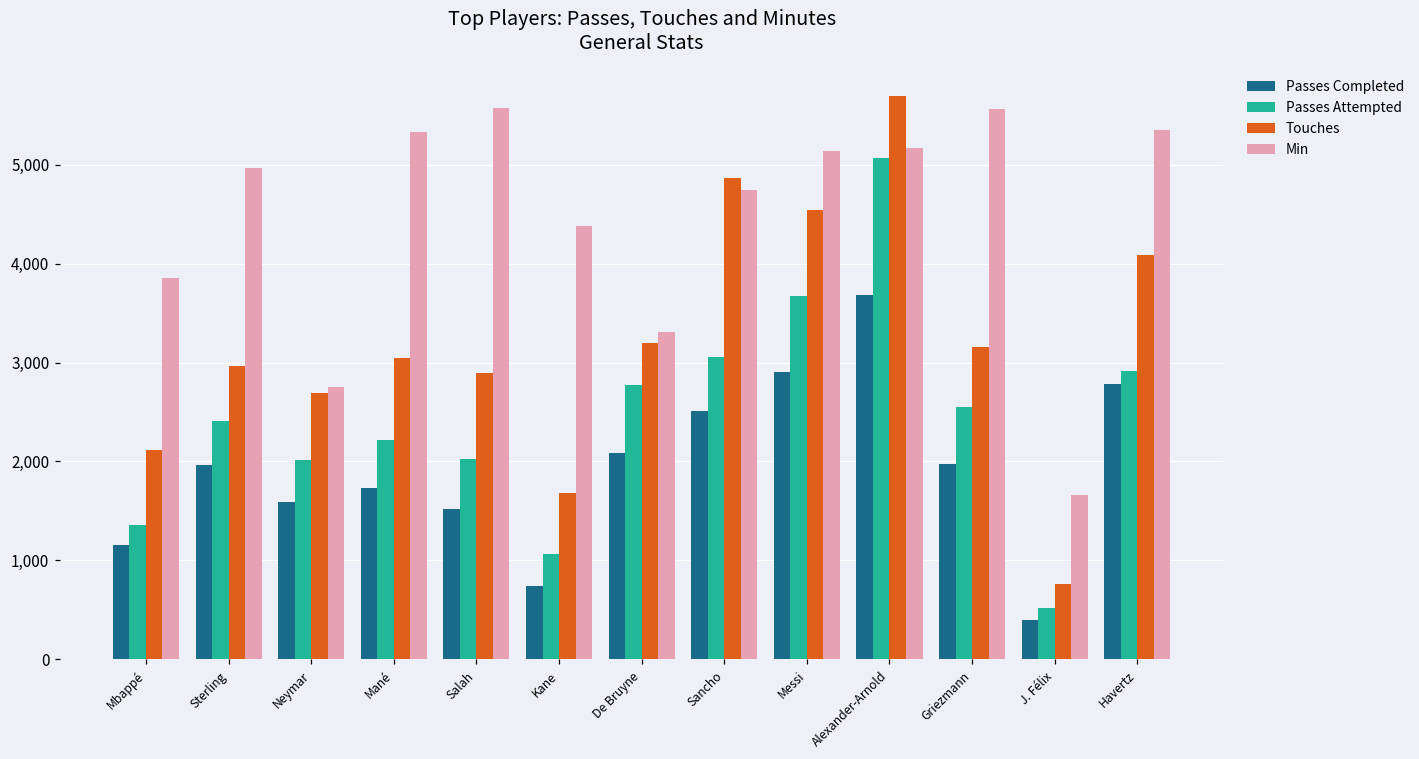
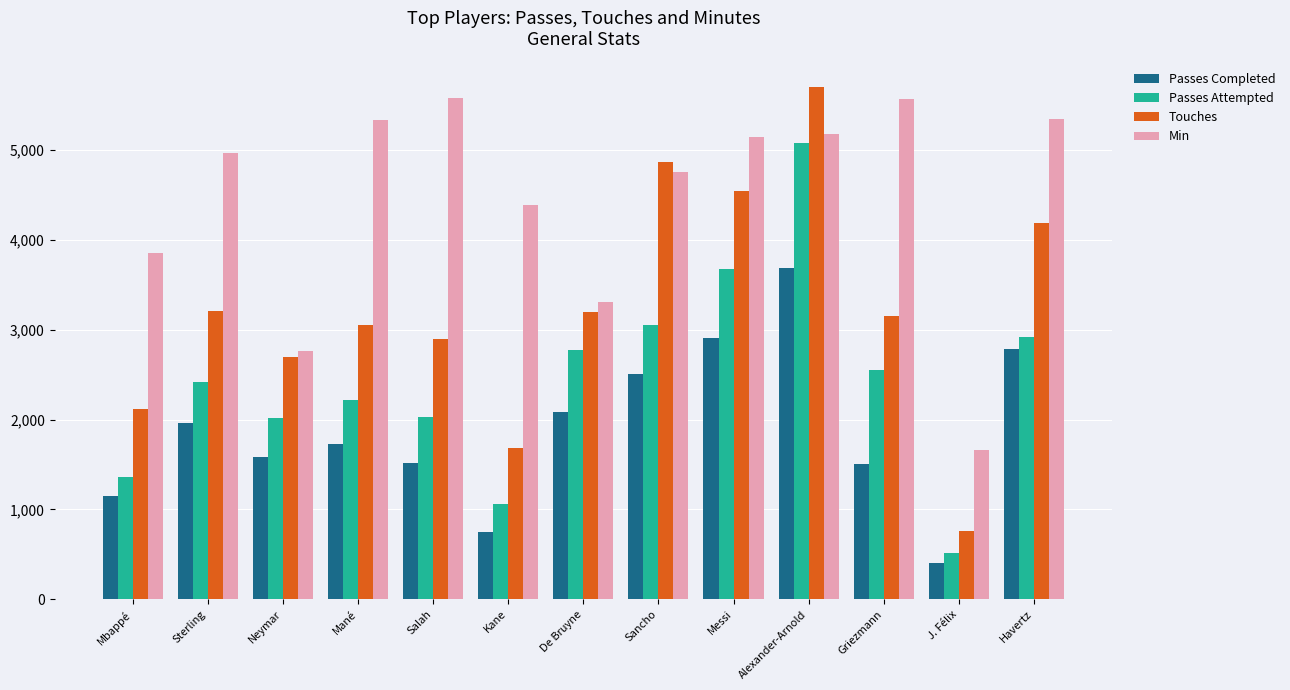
  {
    "Passes Completed": {
      "Mbappé": "1,200",
      "Sterling": "2,000",
      "Neymar": "1,600",
      "Mané": "1,700",
      "Salah": "1,500",
      "Kane": "700",
      "De Bruyne": "2,100",
      "Sancho": "2,500",
      "Messi": "2,900",
      "Alexander-Arnold": "3,700",
-     "Griezmann": "2,000",
+     "Griezmann": "1,500",
      "J. Félix": "400",
      "Havertz": "2,800"
    },
    "Passes Attempted": {
      "Mbappé": "1,400",
      "Sterling": "2,400",
      "Neymar": "2,000",
      "Mané": "2,200",
      "Salah": "2,000",
      "Kane": "1,100",
      "De Bruyne": "2,800",
      "Sancho": "3,100",
      "Messi": "3,700",
      "Alexander-Arnold": "5,100",
      "Griezmann": "2,600",
      "J. Félix": "500",
      "Havertz": "2,900"
    },
    "Touches": {
      "Mbappé": "2,100",
-     "Sterling": "3,000",
+     "Sterling": "3,200",
      "Neymar": "2,700",
      "Mané": "3,100",
      "Salah": "2,900",
      "Kane": "1,700",
      "De Bruyne": "3,200",
      "Sancho": "4,900",
      "Messi": "4,500",
      "Alexander-Arnold": "5,700",
      "Griezmann": "3,200",
      "J. Félix": "800",
-     "Havertz": "4,100"
+     "Havertz": "4,200"
    },
    "Min": {
      "Mbappé": "3,900",
      "Sterling": "5,000",
      "Neymar": "2,800",
      "Mané": "5,300",
      "Salah": "5,600",
      "Kane": "4,400",
      "De Bruyne": "3,300",
      "Sancho": "4,700",
      "Messi": "5,100",
      "Alexander-Arnold": "5,200",
      "Griezmann": "5,600",
      "J. Félix": "1,700",
      "Havertz": "5,300"
    }
  }
